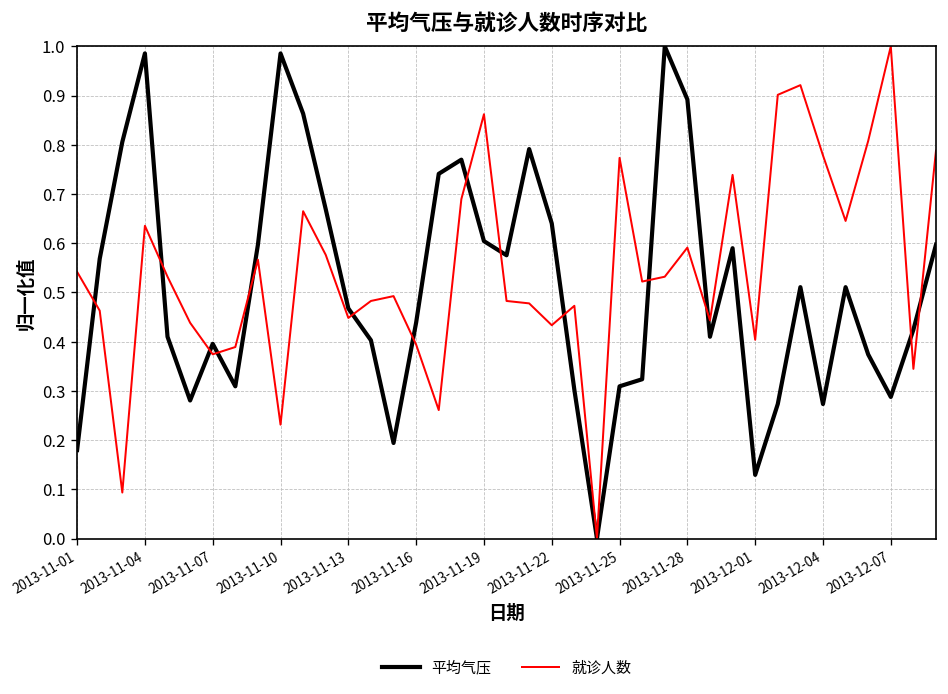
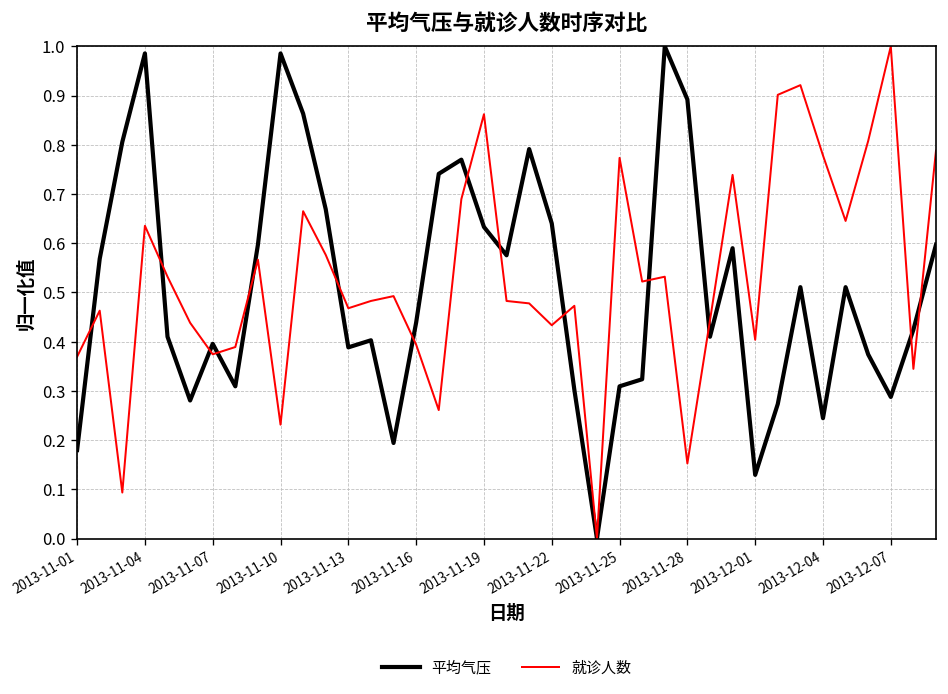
  {
    "平均气压": {
      "2013-11-01": 0.18,
      "2013-11-04": 0.99,
      "2013-11-07": 0.40,
      "2013-11-10": 0.99,
-     "2013-11-13": 0.47,
+     "2013-11-13": 0.39,
      "2013-11-16": 0.44,
-     "2013-11-19": 0.60,
+     "2013-11-19": 0.63,
      "2013-11-22": 0.64,
      "2013-11-25": 0.31,
      "2013-11-28": 0.89,
      "2013-12-01": 0.13,
-     "2013-12-04": 0.27,
+     "2013-12-04": 0.24,
      "2013-12-07": 0.29
    },
    "就诊人数": {
-     "2013-11-01": 0.54,
+     "2013-11-01": 0.37,
      "2013-11-04": 0.64,
      "2013-11-07": 0.37,
      "2013-11-10": 0.23,
-     "2013-11-13": 0.45,
+     "2013-11-13": 0.47,
      "2013-11-16": 0.39,
      "2013-11-19": 0.86,
      "2013-11-22": 0.43,
      "2013-11-25": 0.77,
-     "2013-11-28": 0.59,
+     "2013-11-28": 0.15,
      "2013-12-01": 0.40,
      "2013-12-04": 0.78,
      "2013-12-07": 1.00
    }
  }
